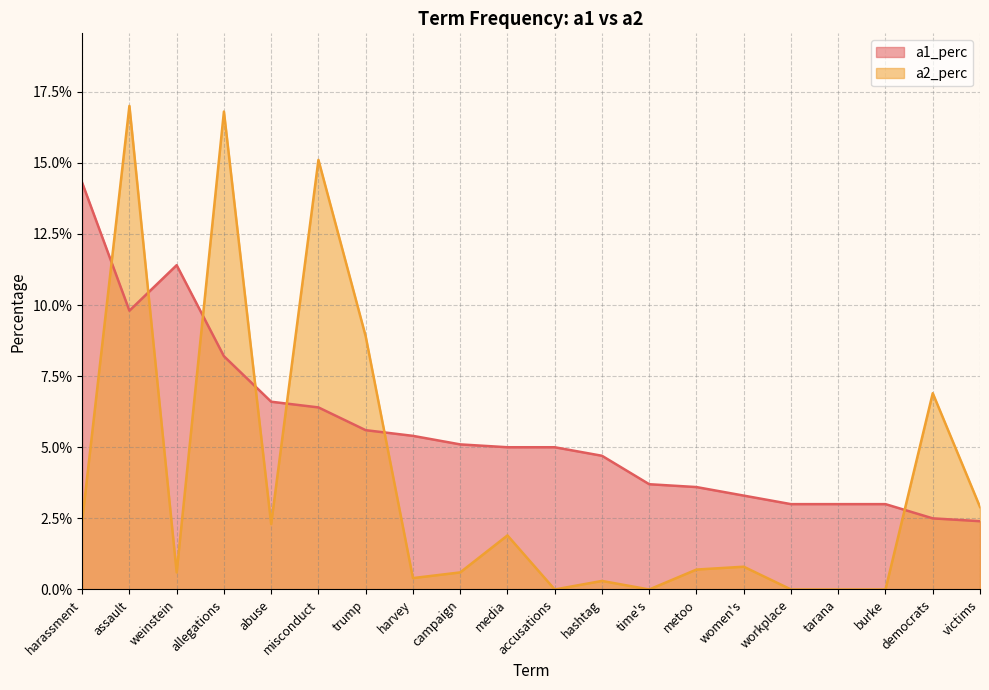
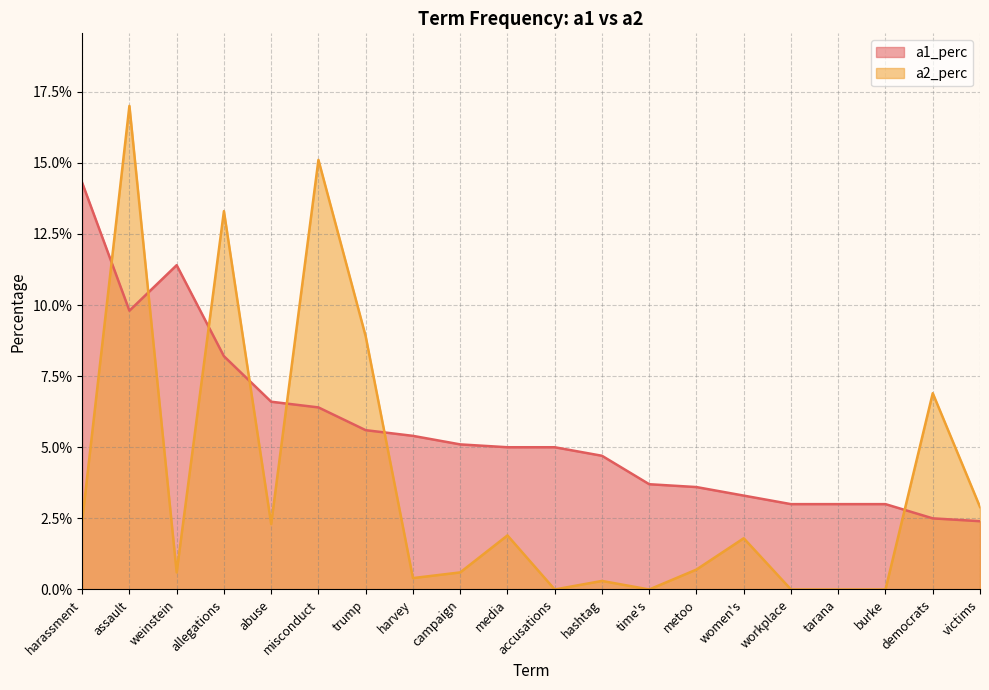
  {
    "a1_perc": {
      "harassment": "14.3%",
      "assault": "9.8%",
      "weinstein": "11.4%",
      "allegations": "8.2%",
      "abuse": "6.6%",
      "misconduct": "6.4%",
      "trump": "5.6%",
      "harvey": "5.4%",
      "campaign": "5.1%",
      "media": "5.0%",
      "accusations": "5.0%",
      "hashtag": "4.7%",
      "time's": "3.7%",
      "metoo": "3.6%",
      "women's": "3.3%",
      "workplace": "3.0%",
      "tarana": "3.0%",
      "burke": "3.0%",
      "democrats": "2.5%",
      "victims": "2.4%"
    },
    "a2_perc": {
      "harassment": "2.4%",
      "assault": "17.0%",
      "weinstein": "0.6%",
-     "allegations": "16.8%",
+     "allegations": "13.3%",
      "abuse": "2.3%",
      "misconduct": "15.1%",
      "trump": "8.9%",
      "harvey": "0.4%",
      "campaign": "0.6%",
      "media": "1.9%",
      "accusations": "0.0%",
      "hashtag": "0.3%",
      "time's": "0.0%",
      "metoo": "0.7%",
-     "women's": "0.8%",
+     "women's": "1.8%",
      "workplace": "0.0%",
      "tarana": "0.0%",
      "burke": "0.0%",
      "democrats": "6.9%",
      "victims": "2.9%"
    }
  }
